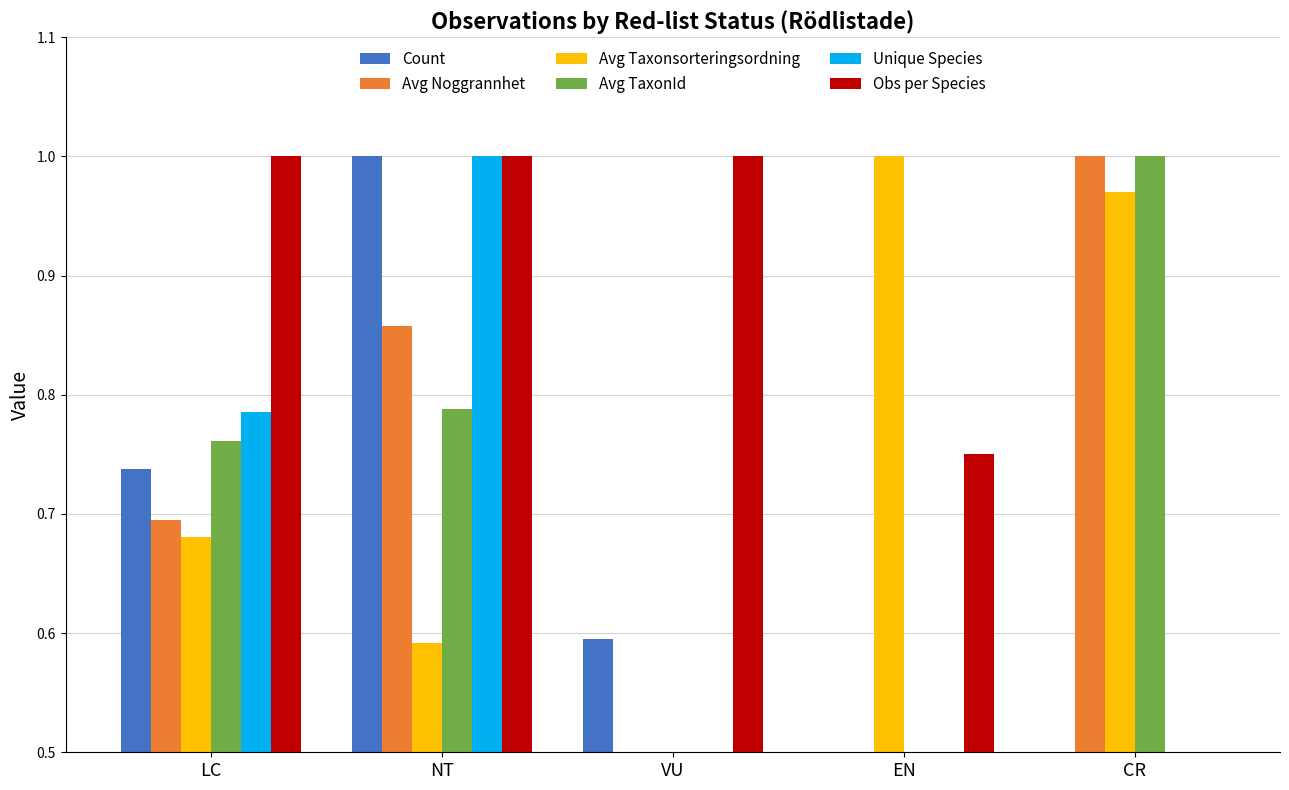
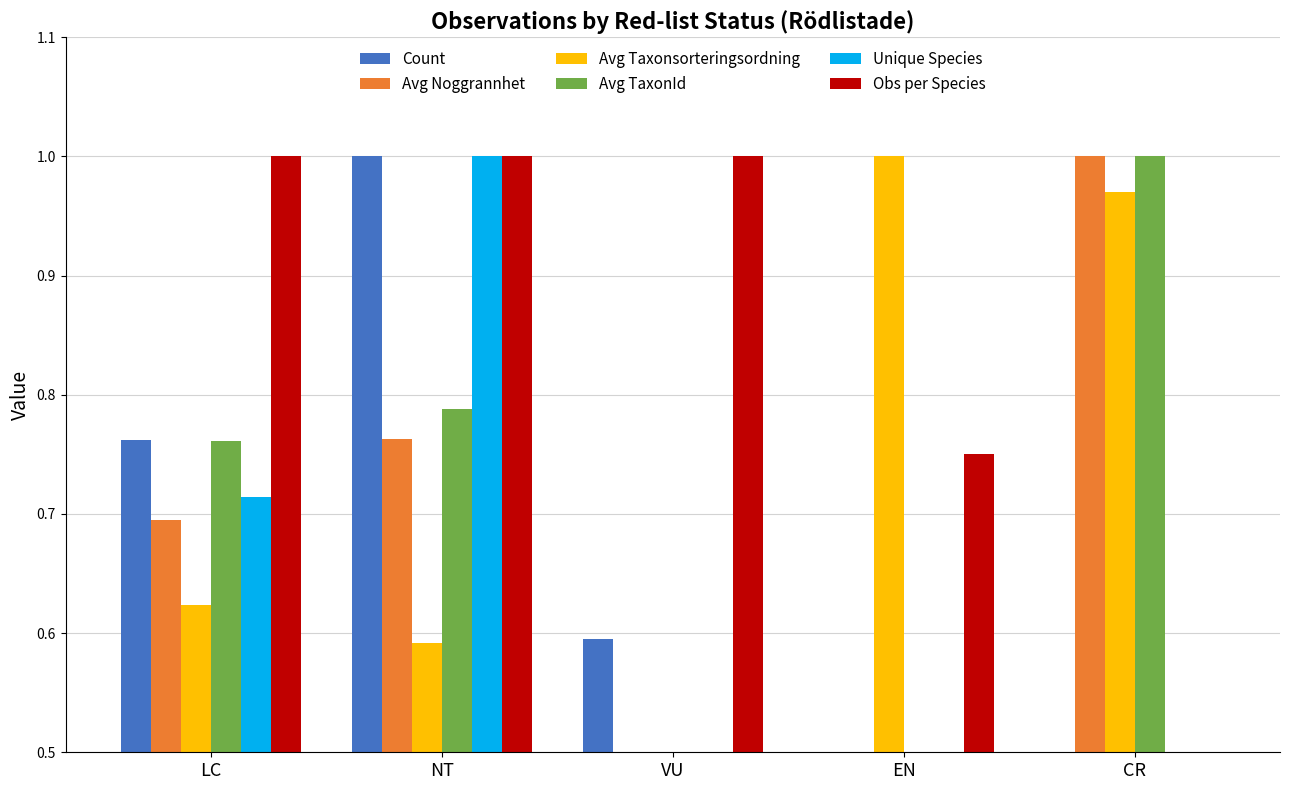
  {
    "Count": {
-     "LC": 0.738,
+     "LC": 0.762,
      "NT": 1.000,
      "VU": 0.595,
      "EN": 0.500,
      "CR": 0.500
    },
    "Avg Noggrannhet": {
      "LC": 0.695,
-     "NT": 0.858,
+     "NT": 0.763,
      "VU": 0.500,
      "EN": 0.500,
      "CR": 1.000
    },
    "Avg Taxonsorteringsordning": {
-     "LC": 0.681,
+     "LC": 0.623,
      "NT": 0.592,
      "VU": 0.500,
      "EN": 1.000,
      "CR": 0.970
    },
    "Avg TaxonId": {
      "LC": 0.761,
      "NT": 0.788,
      "VU": 0.500,
      "EN": 0.500,
      "CR": 1.000
    },
    "Unique Species": {
-     "LC": 0.786,
+     "LC": 0.714,
      "NT": 1.000,
      "VU": 0.500,
      "EN": 0.500,
      "CR": 0.500
    },
    "Obs per Species": {
      "LC": 1.000,
      "NT": 1.000,
      "VU": 1.000,
      "EN": 0.750,
      "CR": 0.500
    }
  }
